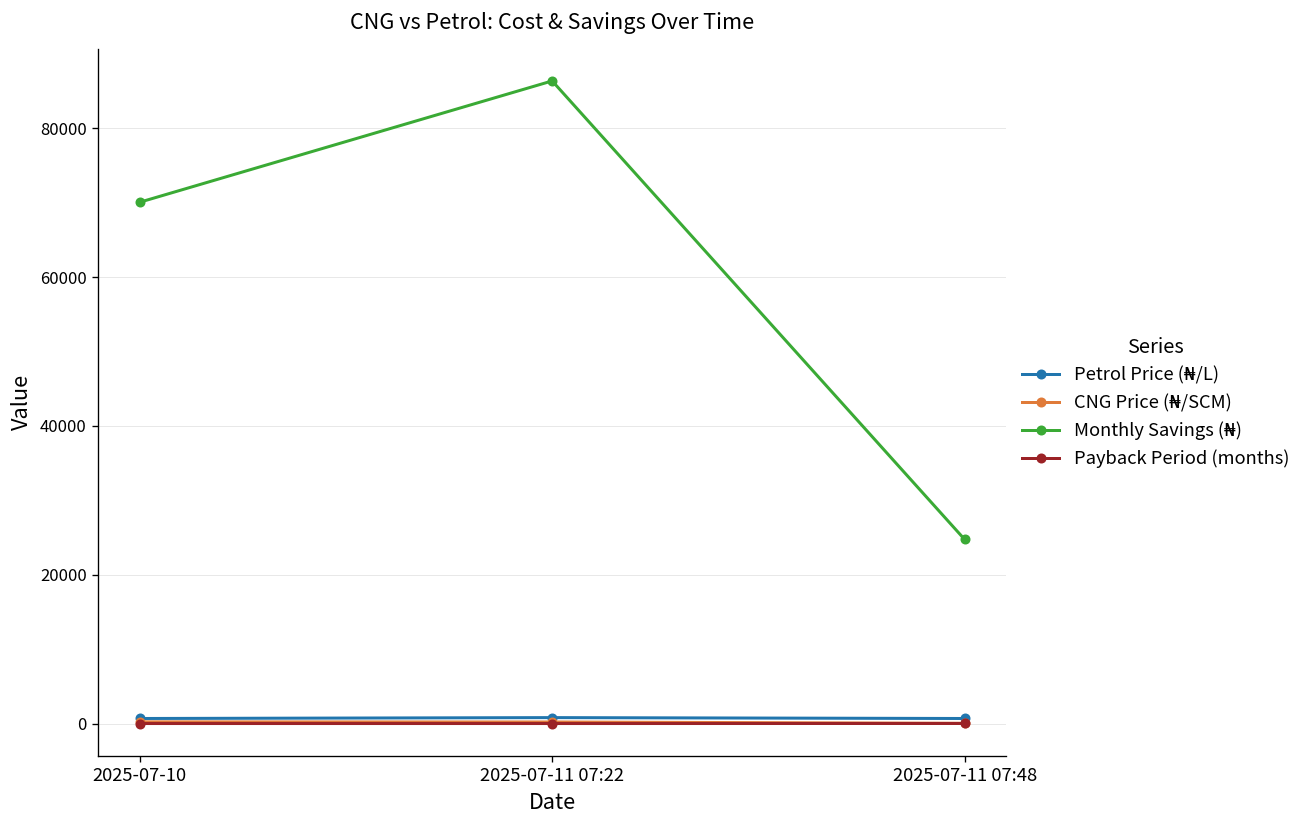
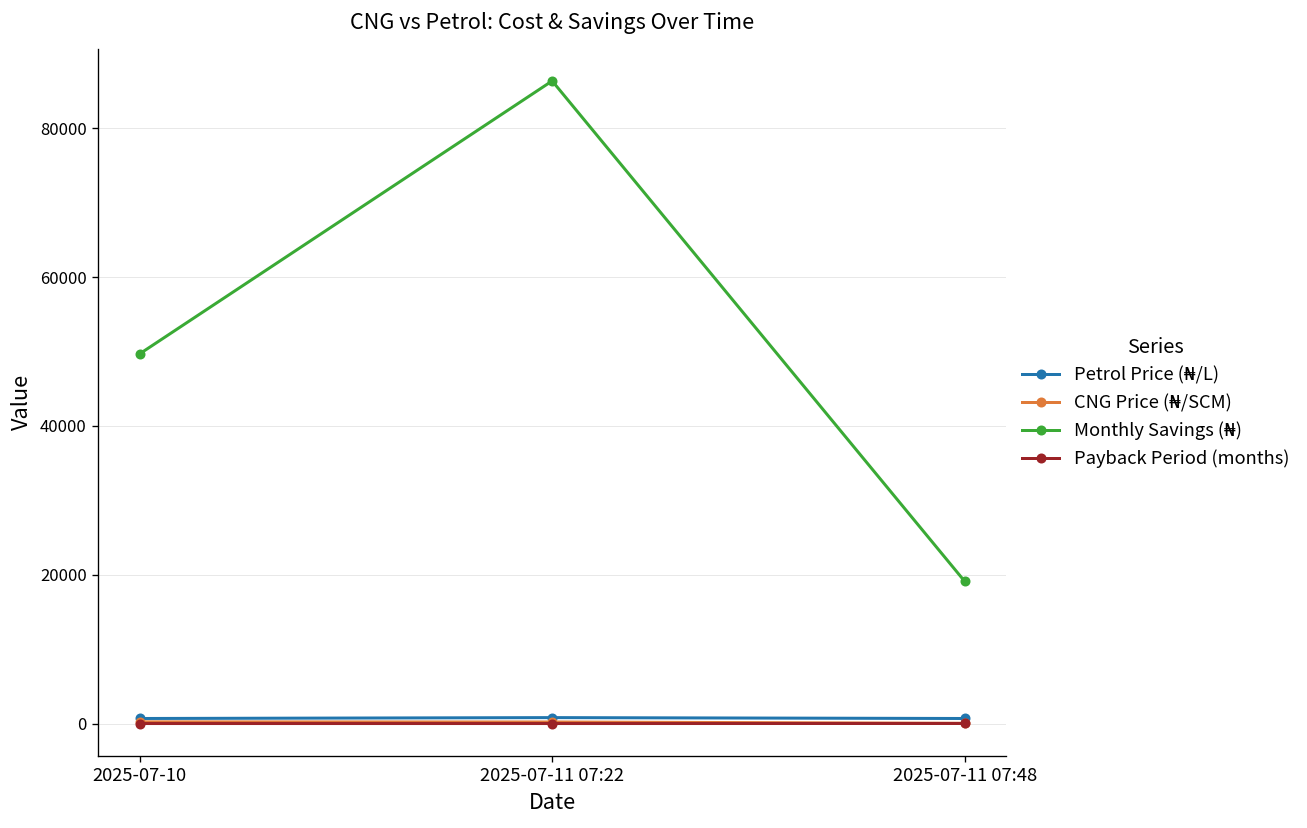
  {
    "Petrol Price (₦/L)": {
      "2025-07-10": 1000,
      "2025-07-11 07:22": 1000,
      "2025-07-11 07:48": 1000
    },
    "Monthly Savings (₦)": {
-     "2025-07-10": 70000,
+     "2025-07-10": 50000,
      "2025-07-11 07:22": 86000,
-     "2025-07-11 07:48": 25000
+     "2025-07-11 07:48": 19000
    }
  }
